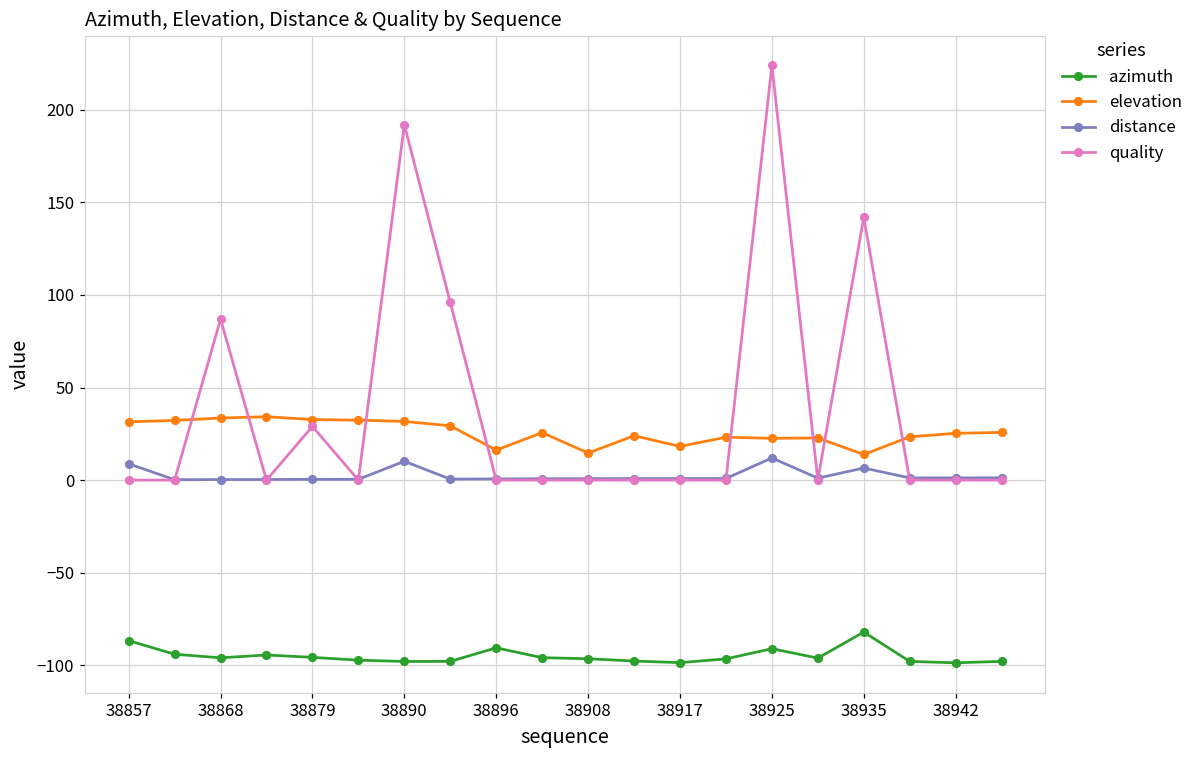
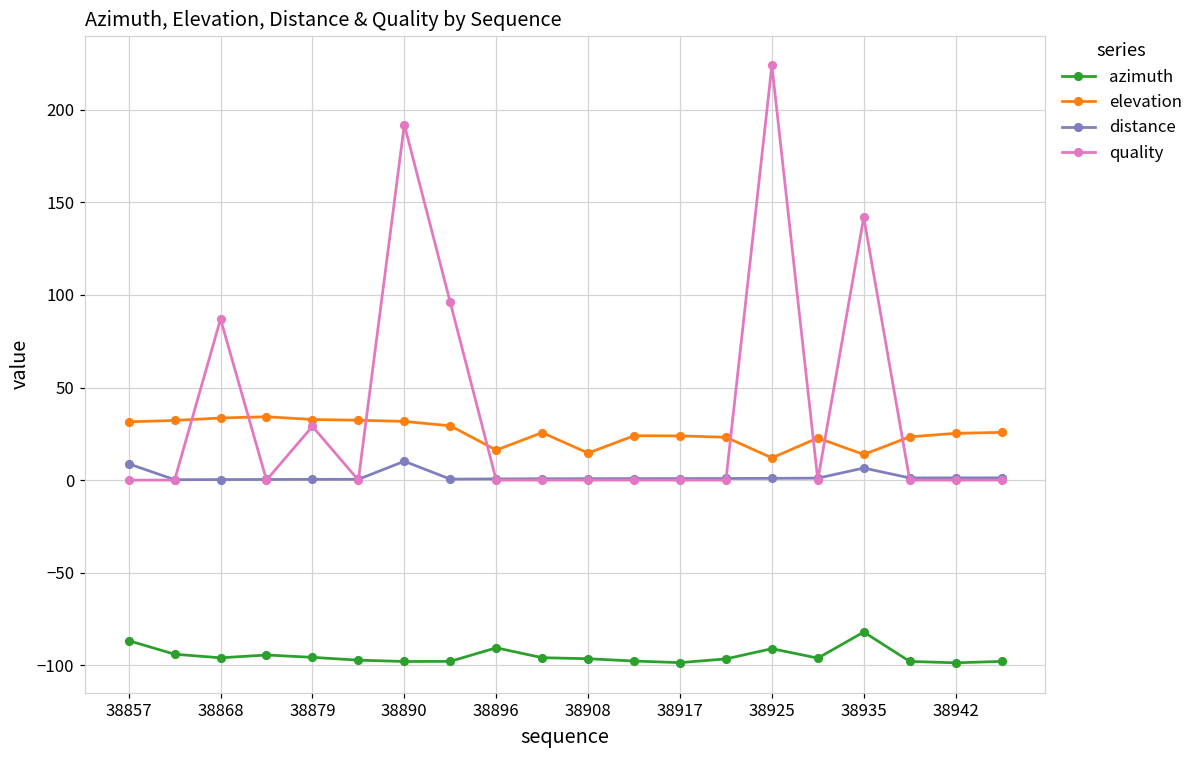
  {
    "azimuth": {
      "38857": -87,
      "38868": -96,
      "38879": -96,
      "38890": -98,
      "38896": -91,
      "38908": -97,
      "38917": -99,
      "38925": -91,
      "38935": -82,
      "38942": -99
    },
    "elevation": {
      "38857": 31,
      "38868": 34,
      "38879": 33,
      "38890": 32,
      "38896": 16,
      "38908": 15,
-     "38917": 18,
-     "38925": 23,
+     "38917": 24,
+     "38925": 12,
      "38935": 14,
      "38942": 25
    },
    "distance": {
      "38857": 9,
      "38868": 0,
      "38879": 0,
      "38890": 10,
-     "38925": 12,
+     "38925": 1,
      "38935": 7
    },
    "quality": {
      "38857": 0,
      "38868": 87,
      "38879": 29,
      "38890": 192,
      "38925": 224,
      "38935": 142
    }
  }
